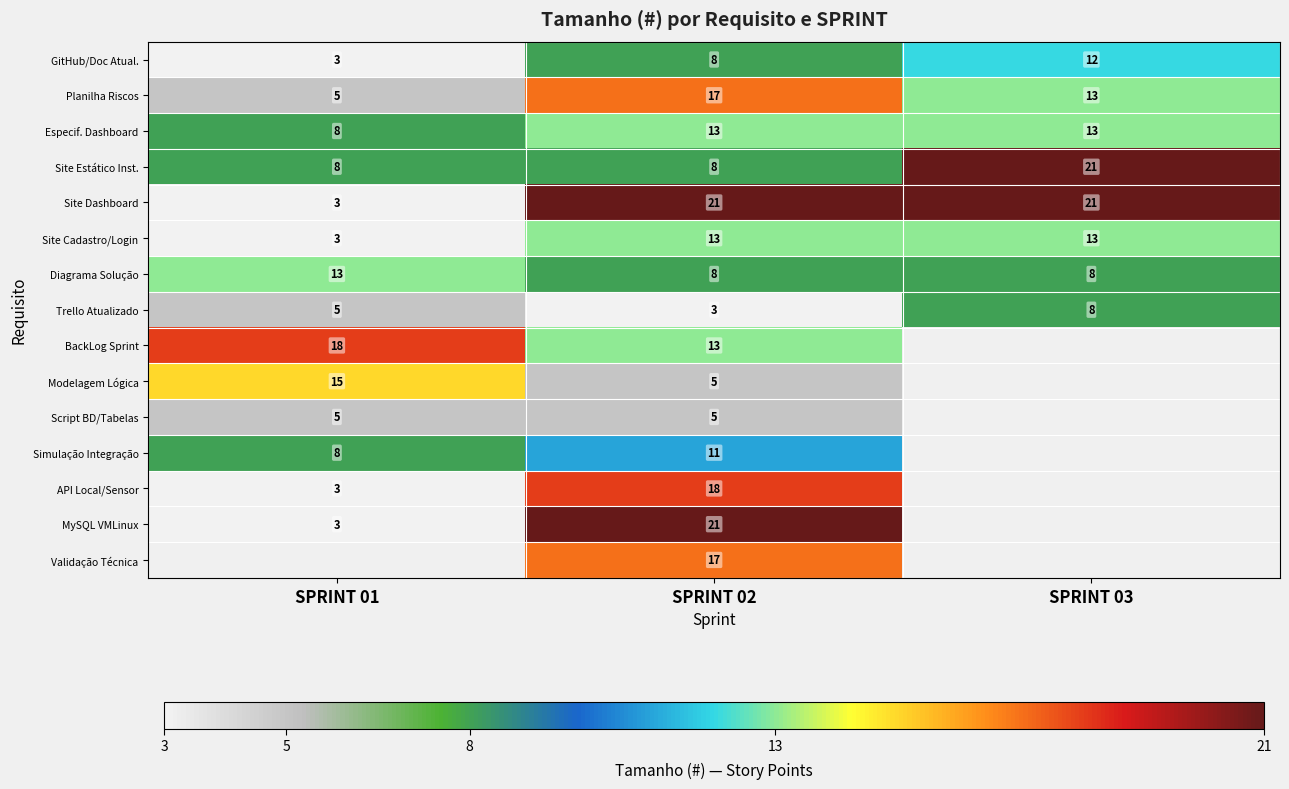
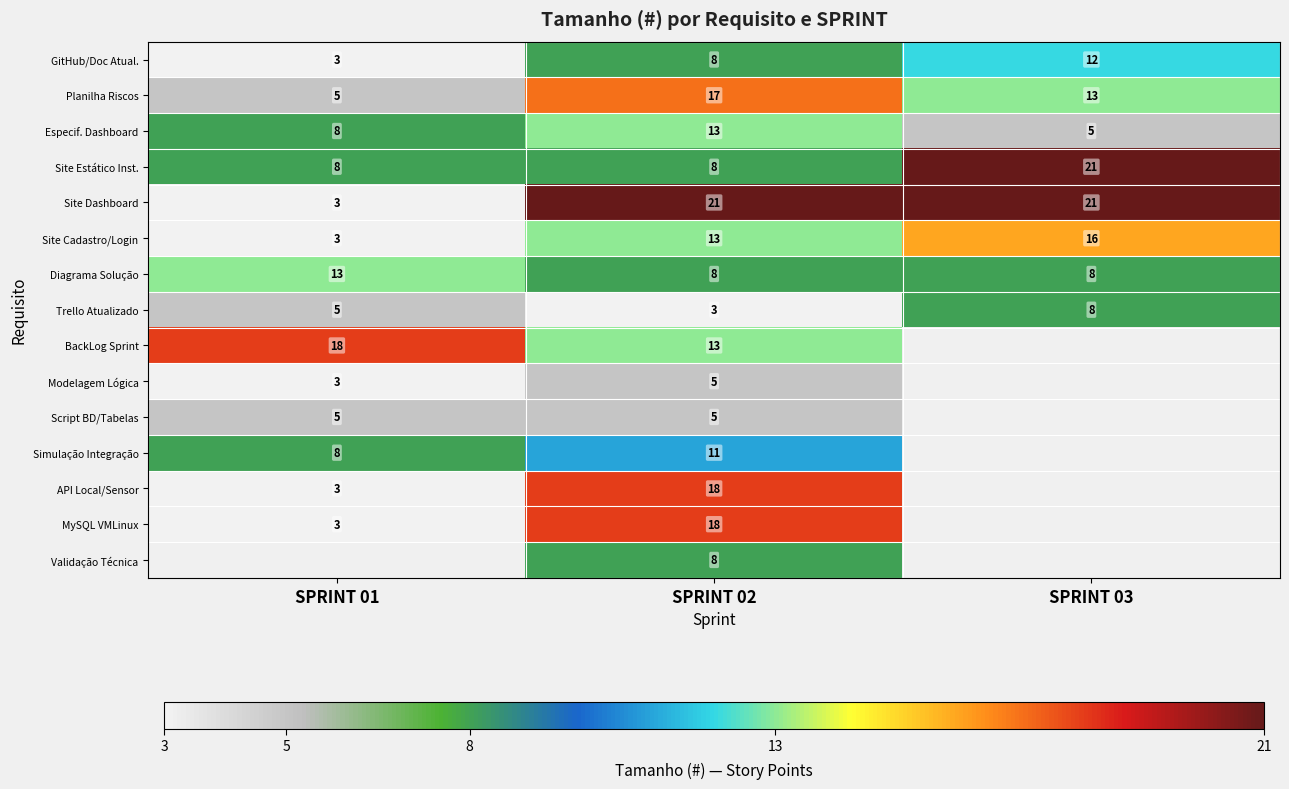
  {
    "Especif. Dashboard": {
-     "SPRINT 03": 13
+     "SPRINT 03": 5
    },
    "Site Cadastro/Login": {
-     "SPRINT 03": 13
+     "SPRINT 03": 16
    },
    "Modelagem Lógica": {
-     "SPRINT 01": 15
+     "SPRINT 01": 3
    },
    "MySQL VMLinux": {
-     "SPRINT 02": 21
+     "SPRINT 02": 18
    },
    "Validação Técnica": {
-     "SPRINT 02": 17
+     "SPRINT 02": 8
    }
  }
